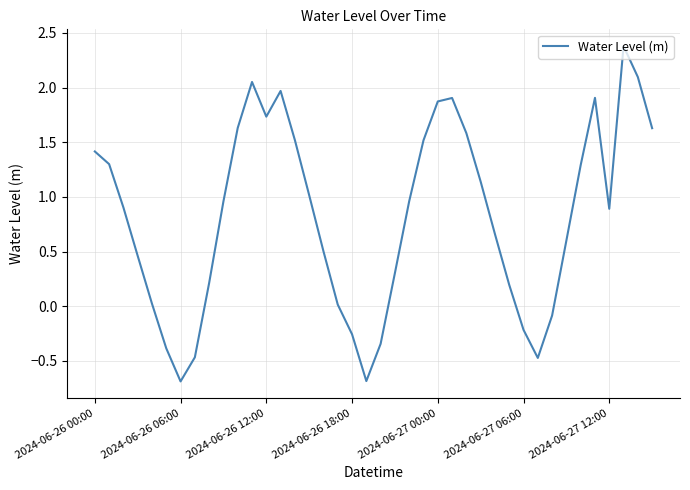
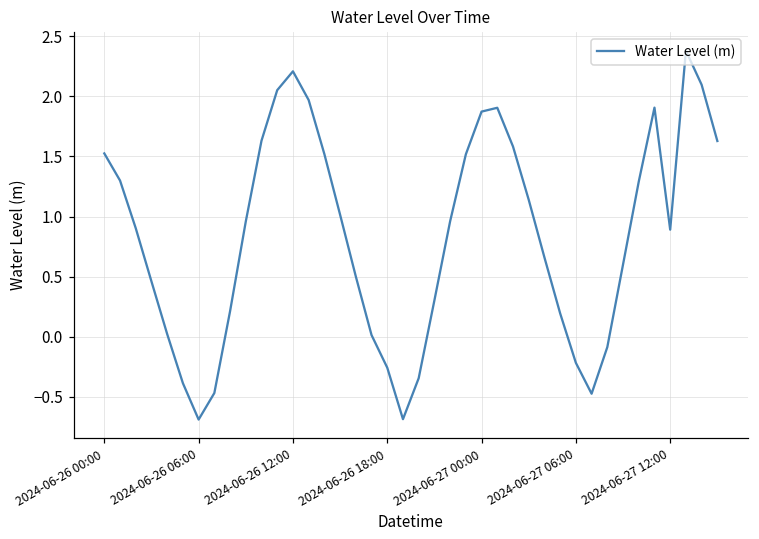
  {
-   "2024-06-26 00:00": 1.42,
+   "2024-06-26 00:00": 1.53,
    "2024-06-26 06:00": -0.69,
-   "2024-06-26 12:00": 1.73,
+   "2024-06-26 12:00": 2.21,
    "2024-06-26 18:00": -0.26,
    "2024-06-27 00:00": 1.87,
    "2024-06-27 06:00": -0.22,
    "2024-06-27 12:00": 0.89
  }
